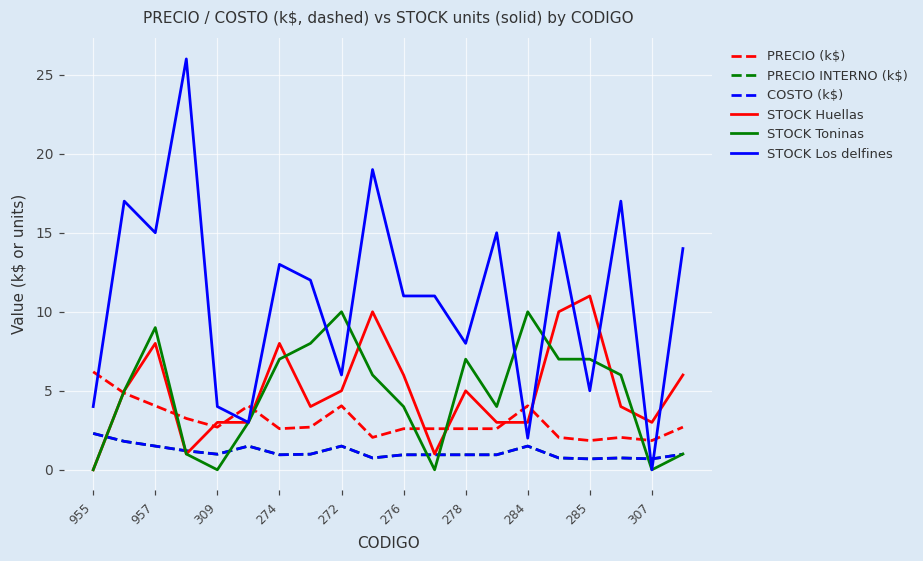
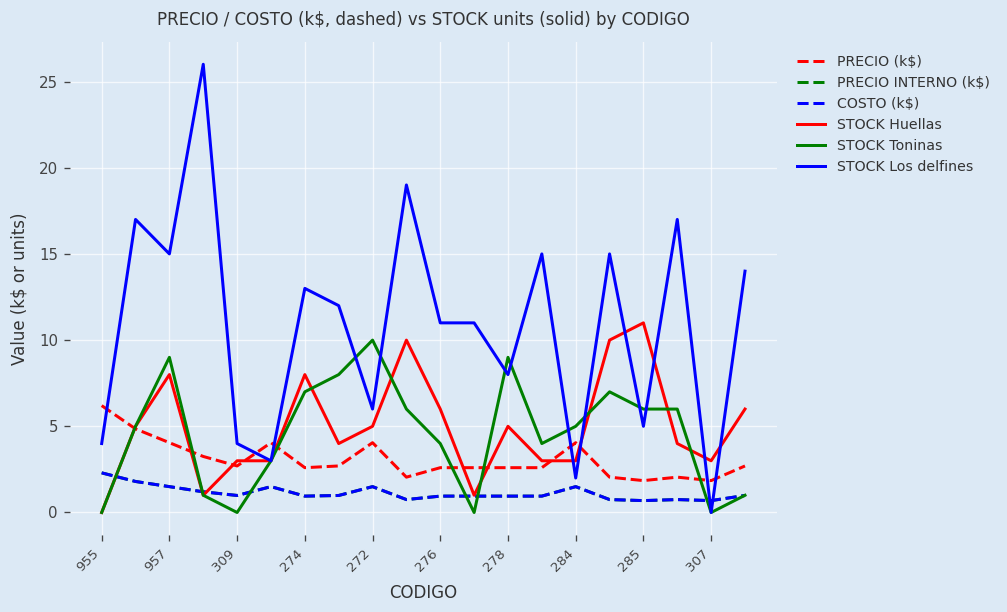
  {
    "STOCK Toninas": {
      "957": 9,
      "309": 0,
      "274": 7,
      "272": 10,
      "276": 4,
-     "278": 7,
-     "284": 10,
-     "285": 7
+     "278": 9,
+     "284": 5,
+     "285": 6
    }
  }
